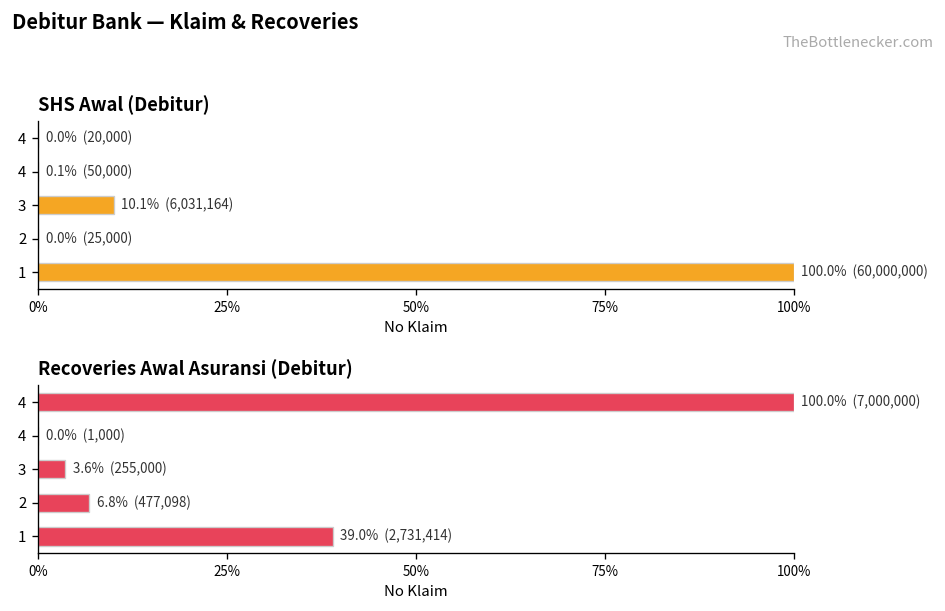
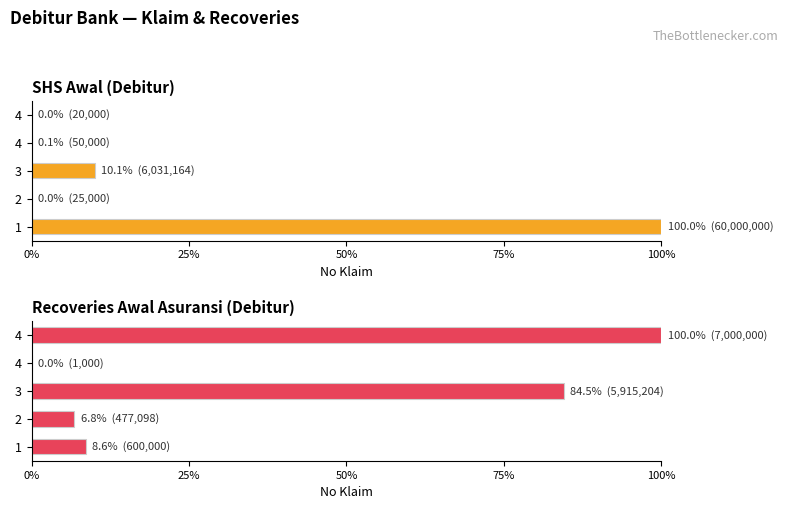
  {
    "SHS Awal (Debitur)": {
      "3": "10.1%",
      "2": "0.0%",
      "1": "100.0%"
    },
    "Recoveries Awal Asuransi (Debitur)": {
-     "3": "3.6% (255,000)",
+     "3": "84.5% (5,915,204)",
      "2": "6.8%",
-     "1": "39.0% (2,731,414)"
+     "1": "8.6% (600,000)"
    }
  }
